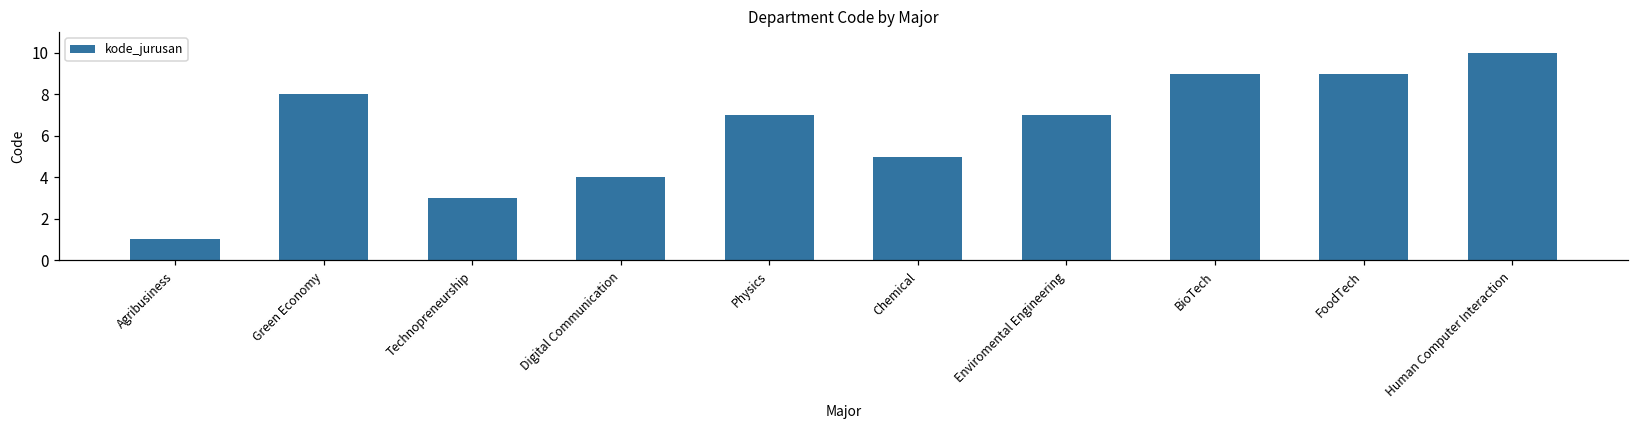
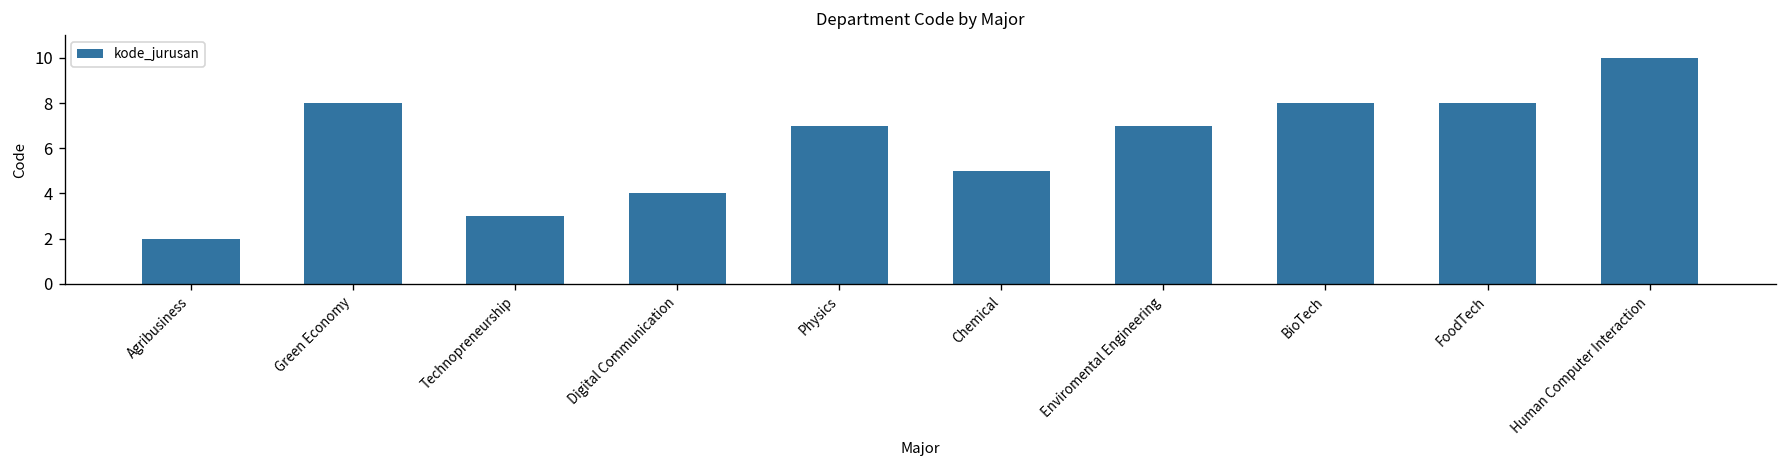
  {
-   "Agribusiness": 1,
+   "Agribusiness": 2,
    "Green Economy": 8,
    "Technopreneurship": 3,
    "Digital Communication": 4,
    "Physics": 7,
    "Chemical": 5,
    "Enviromental Engineering": 7,
-   "BioTech": 9,
-   "FoodTech": 9,
+   "BioTech": 8,
+   "FoodTech": 8,
    "Human Computer Interaction": 10
  }
